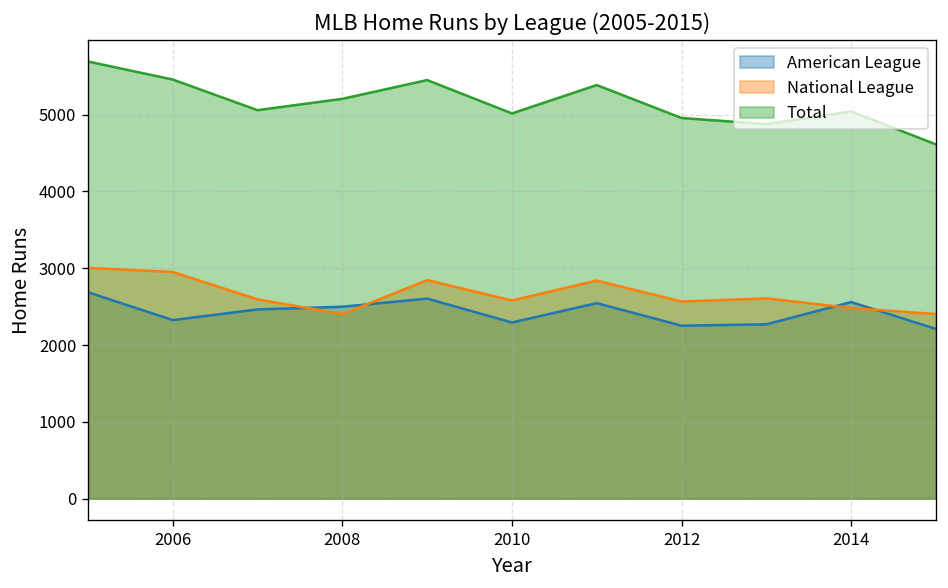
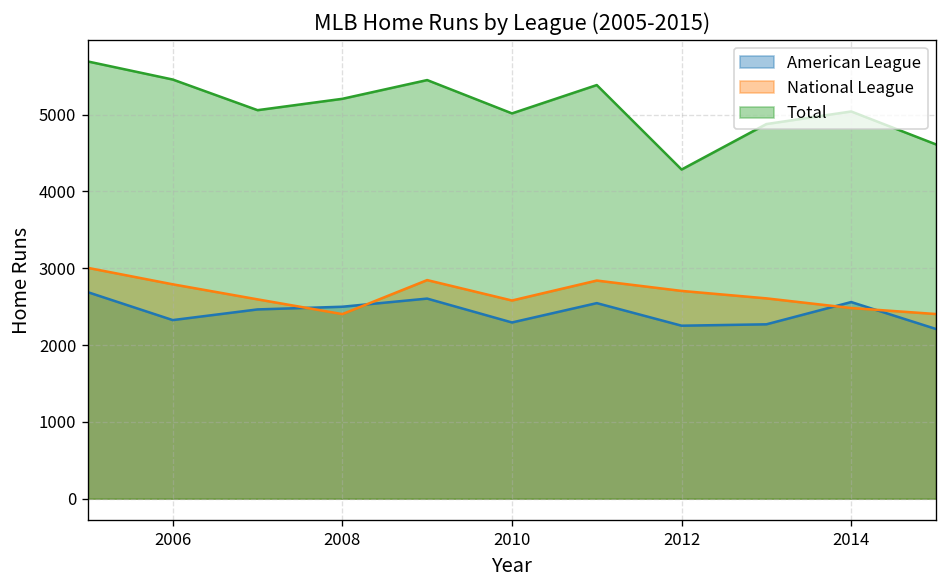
  {
    "American League": {
      "2006": 2300,
      "2008": 2500,
      "2010": 2300,
      "2012": 2300,
      "2014": 2600
    },
    "National League": {
-     "2006": 3000,
+     "2006": 2800,
      "2008": 2400,
      "2010": 2600,
-     "2012": 2600,
+     "2012": 2700,
      "2014": 2500
    },
    "Total": {
      "2006": 5500,
      "2008": 5200,
      "2010": 5000,
-     "2012": 5000
+     "2012": 4300
    }
  }
